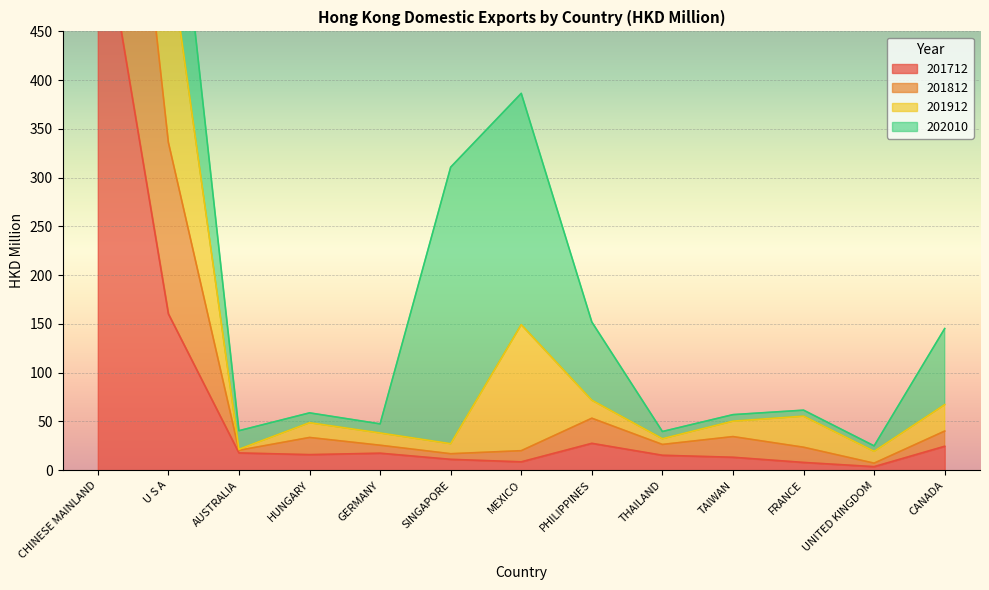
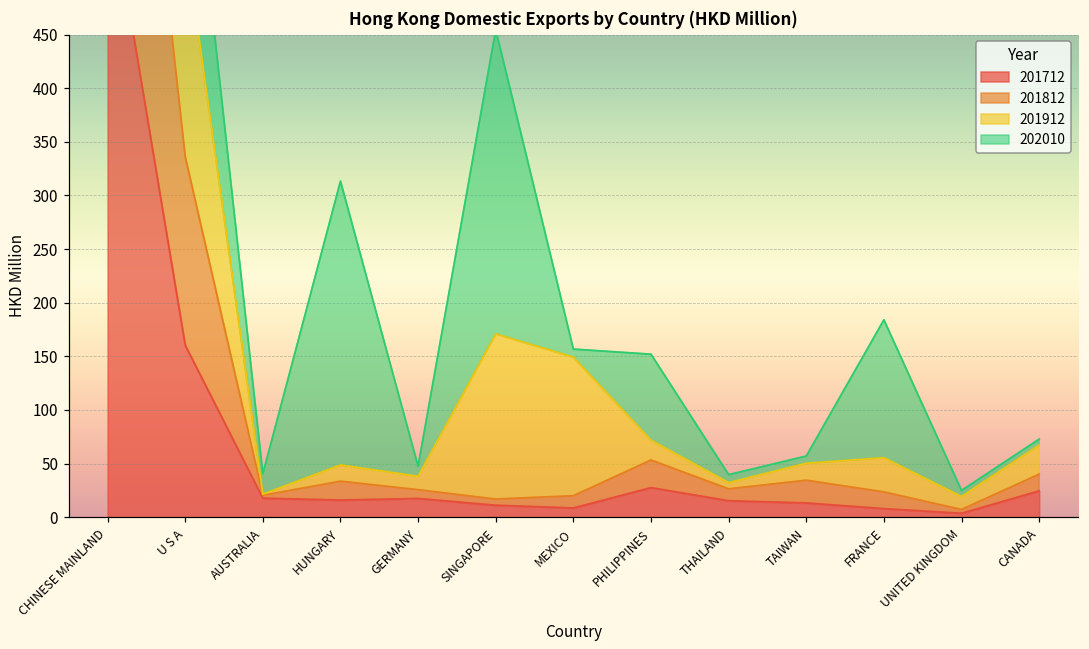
  {
    "201912": {
      "HUNGARY": 20,
      "GERMANY": 10,
-     "SINGAPORE": 10,
+     "SINGAPORE": 150,
      "MEXICO": 130,
      "PHILIPPINES": 20,
      "THAILAND": 10,
      "TAIWAN": 20,
      "FRANCE": 30,
      "UNITED KINGDOM": 10,
      "CANADA": 30
    },
    "202010": {
      "AUSTRALIA": 20,
-     "HUNGARY": 10,
+     "HUNGARY": 260,
      "GERMANY": 10,
-     "MEXICO": 240,
+     "MEXICO": 10,
      "PHILIPPINES": 80,
      "THAILAND": 10,
      "TAIWAN": 10,
-     "FRANCE": 10,
+     "FRANCE": 130,
      "UNITED KINGDOM": 10,
-     "CANADA": 80
+     "CANADA": 10
    }
  }
